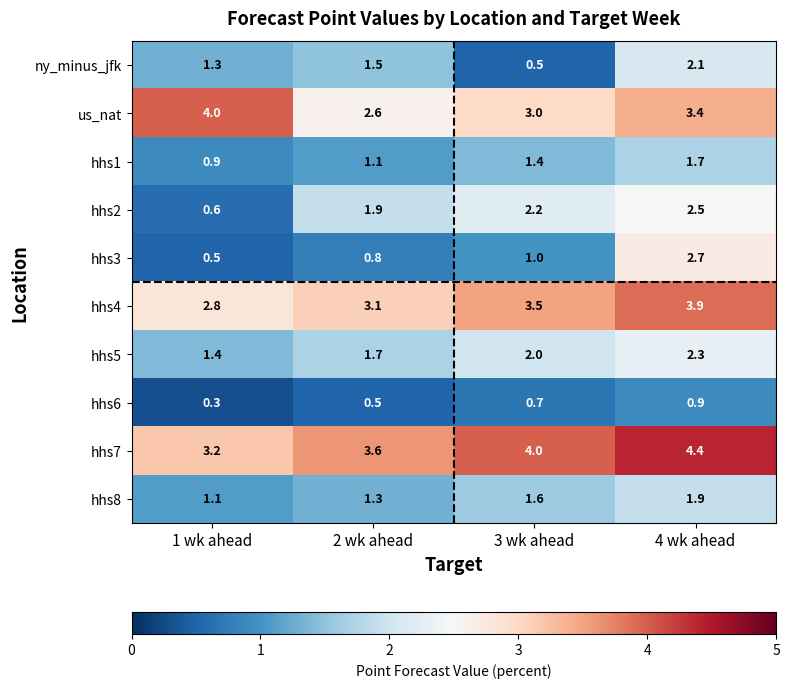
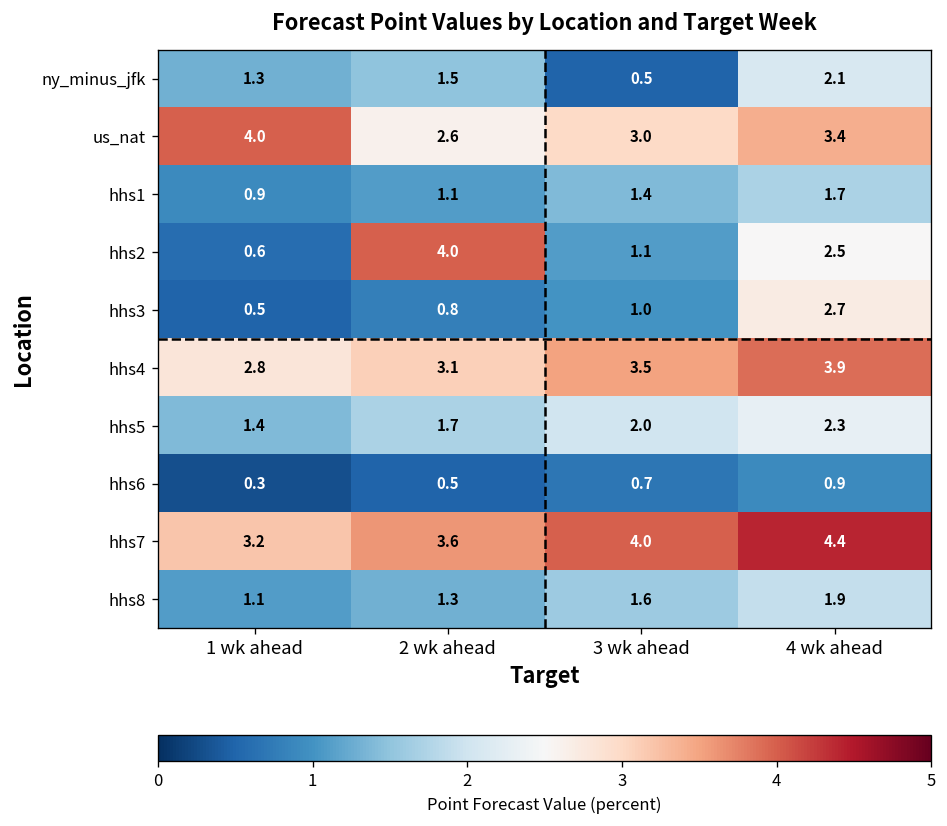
  {
    "ny_minus_jfk": {
      "1 wk ahead": 1.3,
      "2 wk ahead": 1.5,
      "3 wk ahead": 0.5,
      "4 wk ahead": 2.1
    },
    "us_nat": {
      "1 wk ahead": 4.0,
      "2 wk ahead": 2.6,
      "3 wk ahead": 3.0,
      "4 wk ahead": 3.4
    },
    "hhs1": {
      "1 wk ahead": 0.9,
      "2 wk ahead": 1.1,
      "3 wk ahead": 1.4,
      "4 wk ahead": 1.7
    },
    "hhs2": {
      "1 wk ahead": 0.6,
-     "2 wk ahead": 1.9,
-     "3 wk ahead": 2.2,
+     "2 wk ahead": 4.0,
+     "3 wk ahead": 1.1,
      "4 wk ahead": 2.5
    },
    "hhs3": {
      "1 wk ahead": 0.5,
      "2 wk ahead": 0.8,
      "3 wk ahead": 1.0,
      "4 wk ahead": 2.7
    },
    "hhs4": {
      "1 wk ahead": 2.8,
      "2 wk ahead": 3.1,
      "3 wk ahead": 3.5,
      "4 wk ahead": 3.9
    },
    "hhs5": {
      "1 wk ahead": 1.4,
      "2 wk ahead": 1.7,
      "3 wk ahead": 2.0,
      "4 wk ahead": 2.3
    },
    "hhs6": {
      "1 wk ahead": 0.3,
      "2 wk ahead": 0.5,
      "3 wk ahead": 0.7,
      "4 wk ahead": 0.9
    },
    "hhs7": {
      "1 wk ahead": 3.2,
      "2 wk ahead": 3.6,
      "3 wk ahead": 4.0,
      "4 wk ahead": 4.4
    },
    "hhs8": {
      "1 wk ahead": 1.1,
      "2 wk ahead": 1.3,
      "3 wk ahead": 1.6,
      "4 wk ahead": 1.9
    }
  }
